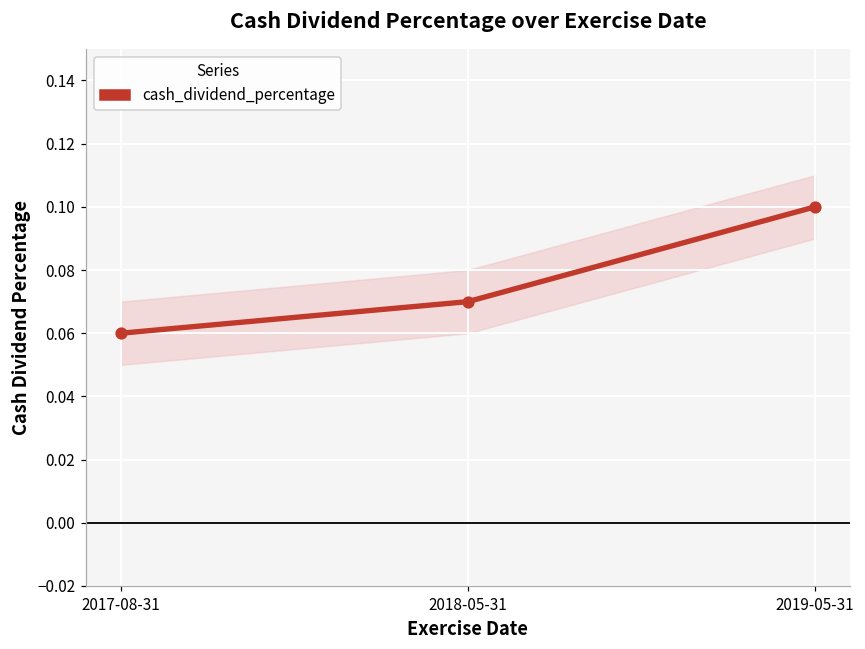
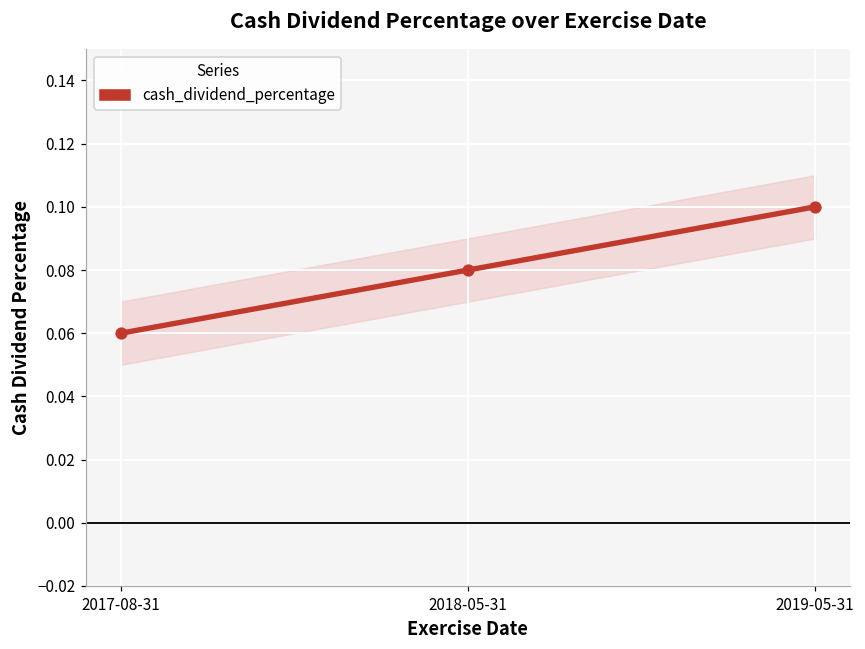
  {
    "cash_dividend_percentage": {
-     "2018-05-31": 0.07
+     "2018-05-31": 0.08
    }
  }
